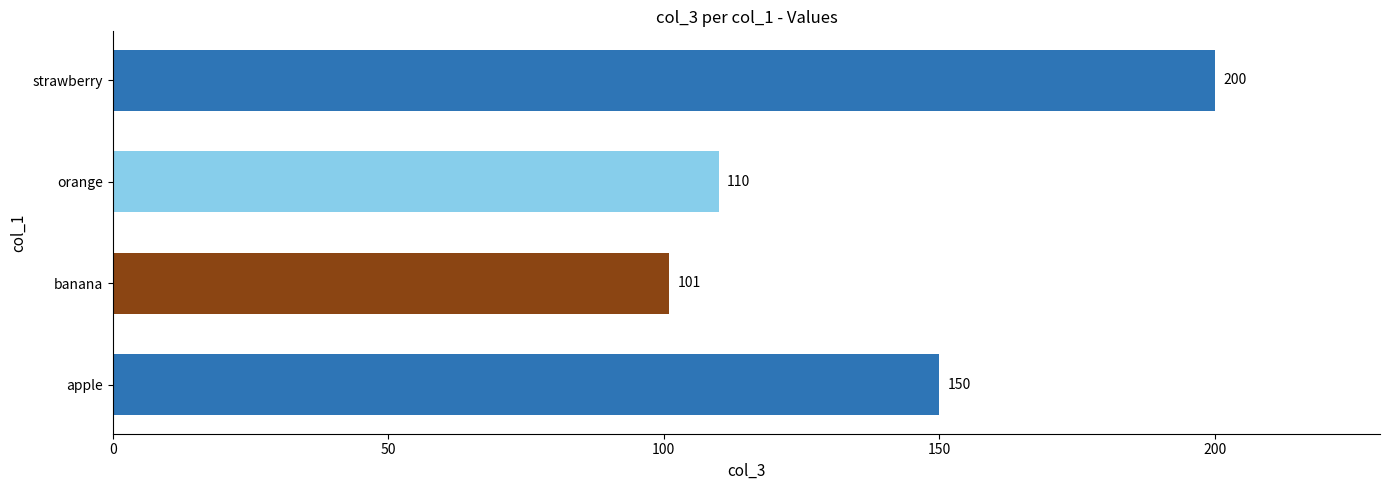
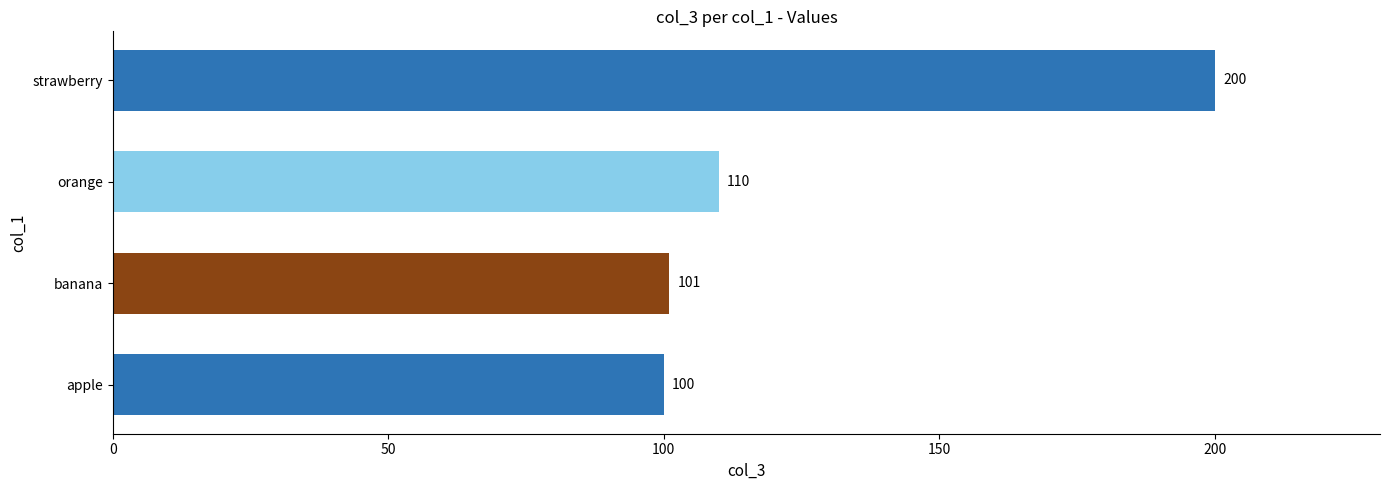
  {
    "strawberry": 200,
    "orange": 110,
    "banana": 101,
-   "apple": 150
+   "apple": 100
  }
